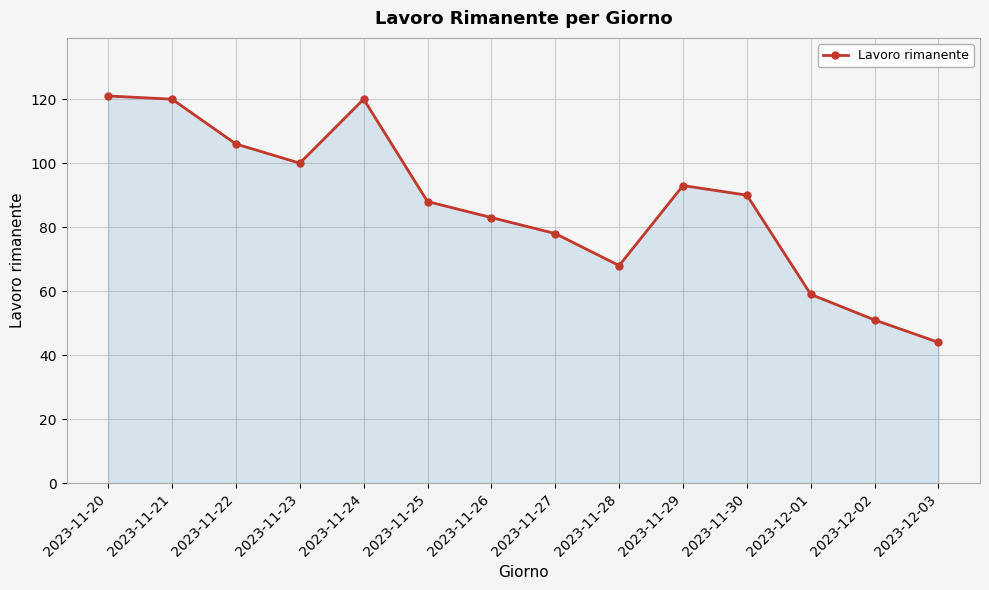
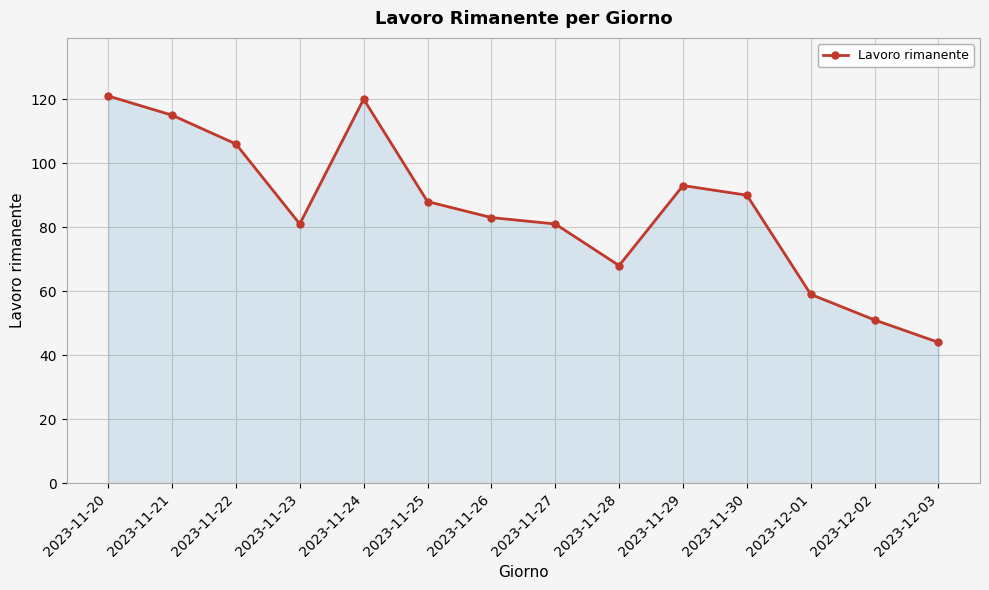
  {
    "2023-11-20": 121,
-   "2023-11-21": 120,
+   "2023-11-21": 115,
    "2023-11-22": 106,
-   "2023-11-23": 100,
+   "2023-11-23": 81,
    "2023-11-24": 120,
    "2023-11-25": 88,
    "2023-11-26": 83,
-   "2023-11-27": 78,
+   "2023-11-27": 81,
    "2023-11-28": 68,
    "2023-11-29": 93,
    "2023-11-30": 90,
    "2023-12-01": 59,
    "2023-12-02": 51,
    "2023-12-03": 44
  }
